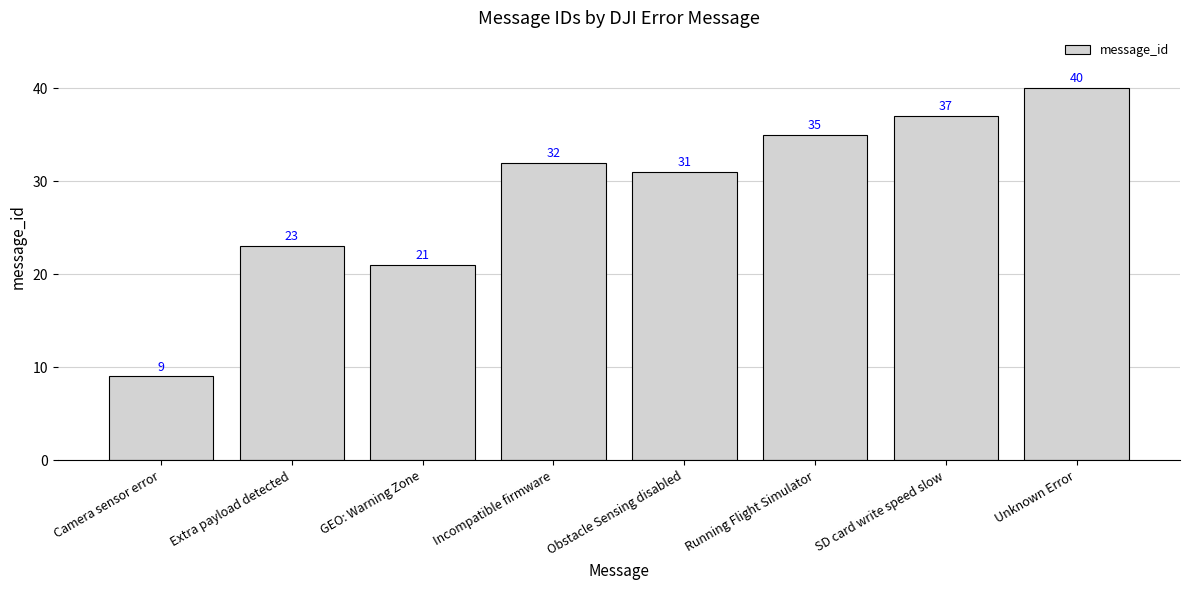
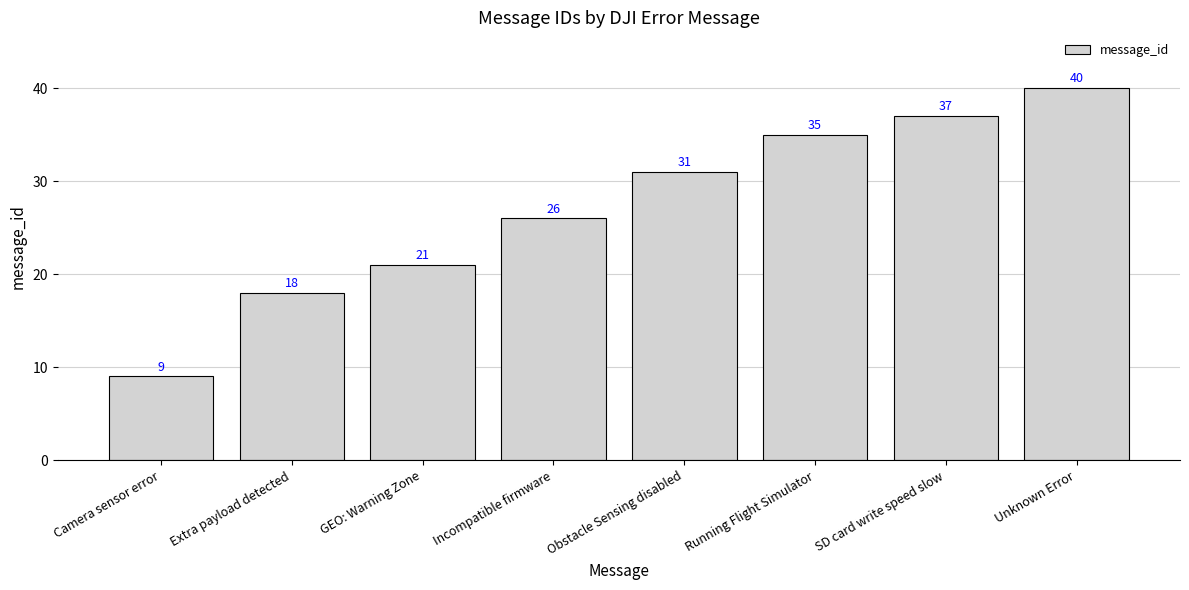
  {
    "Camera sensor error": 9,
-   "Extra payload detected": 23,
+   "Extra payload detected": 18,
    "GEO: Warning Zone": 21,
-   "Incompatible firmware": 32,
+   "Incompatible firmware": 26,
    "Obstacle Sensing disabled": 31,
    "Running Flight Simulator": 35,
    "SD card write speed slow": 37,
    "Unknown Error": 40
  }
